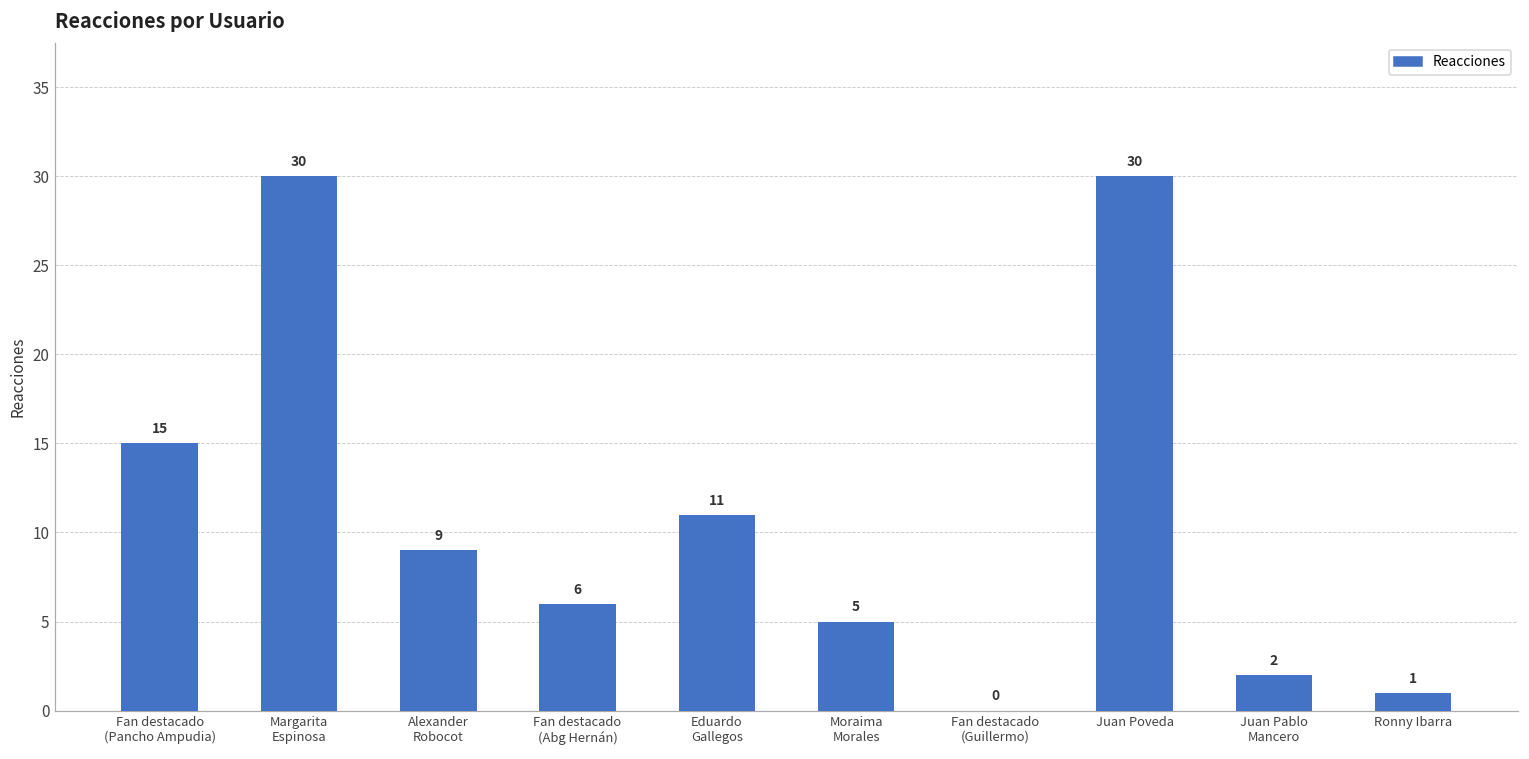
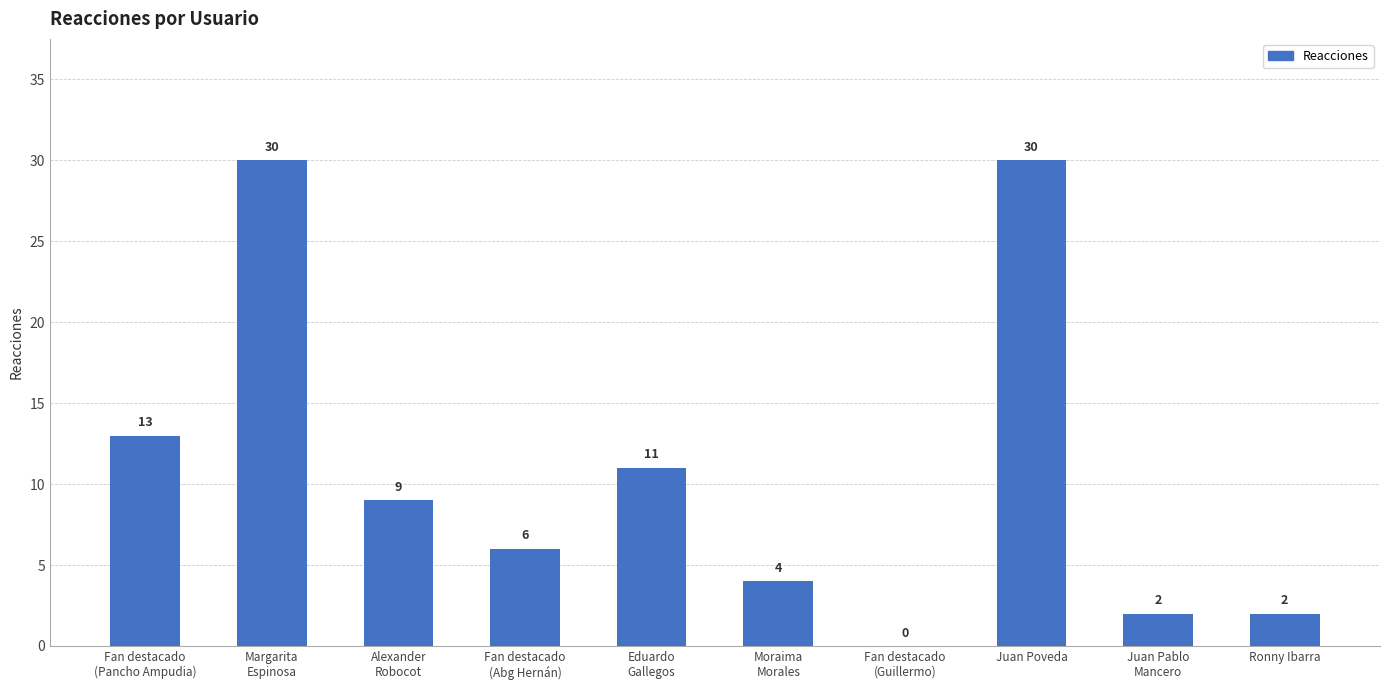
  {
-   "Fan destacado (Pancho Ampudia)": 15,
+   "Fan destacado (Pancho Ampudia)": 13,
    "Margarita Espinosa": 30,
    "Alexander Robocot": 9,
    "Fan destacado (Abg Hernán)": 6,
    "Eduardo Gallegos": 11,
-   "Moraima Morales": 5,
+   "Moraima Morales": 4,
    "Fan destacado (Guillermo)": 0,
    "Juan Poveda": 30,
    "Juan Pablo Mancero": 2,
-   "Ronny Ibarra": 1
+   "Ronny Ibarra": 2
  }
